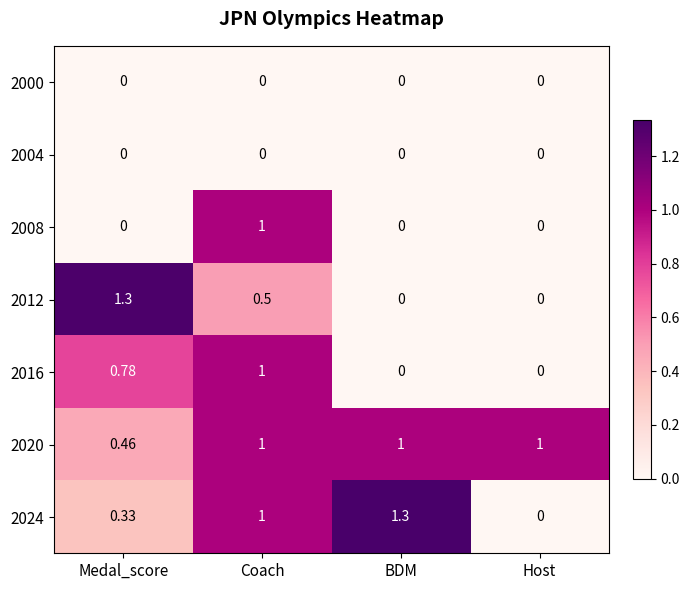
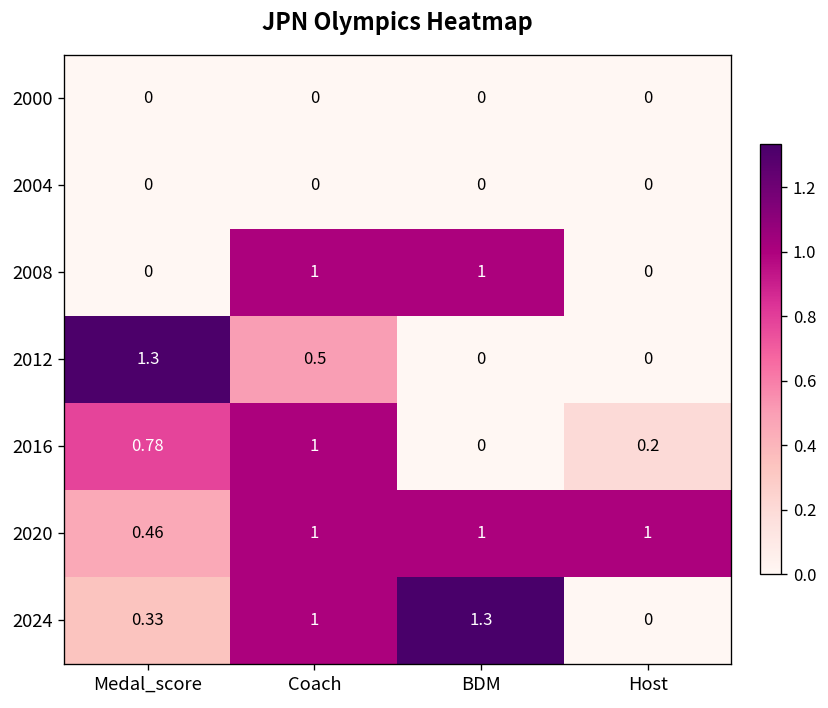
  {
    "2000": {
      "Medal_score": 0,
      "Coach": 0,
      "BDM": 0,
      "Host": 0
    },
    "2004": {
      "Medal_score": 0,
      "Coach": 0,
      "BDM": 0,
      "Host": 0
    },
    "2008": {
      "Medal_score": 0,
      "Coach": 1,
-     "BDM": 0,
+     "BDM": 1,
      "Host": 0
    },
    "2012": {
      "Medal_score": 1.3,
      "Coach": 0.5,
      "BDM": 0,
      "Host": 0
    },
    "2016": {
      "Medal_score": 0.78,
      "Coach": 1,
      "BDM": 0,
-     "Host": 0
+     "Host": 0.2
    },
    "2020": {
      "Medal_score": 0.46,
      "Coach": 1,
      "BDM": 1,
      "Host": 1
    },
    "2024": {
      "Medal_score": 0.33,
      "Coach": 1,
      "BDM": 1.3,
      "Host": 0
    }
  }
